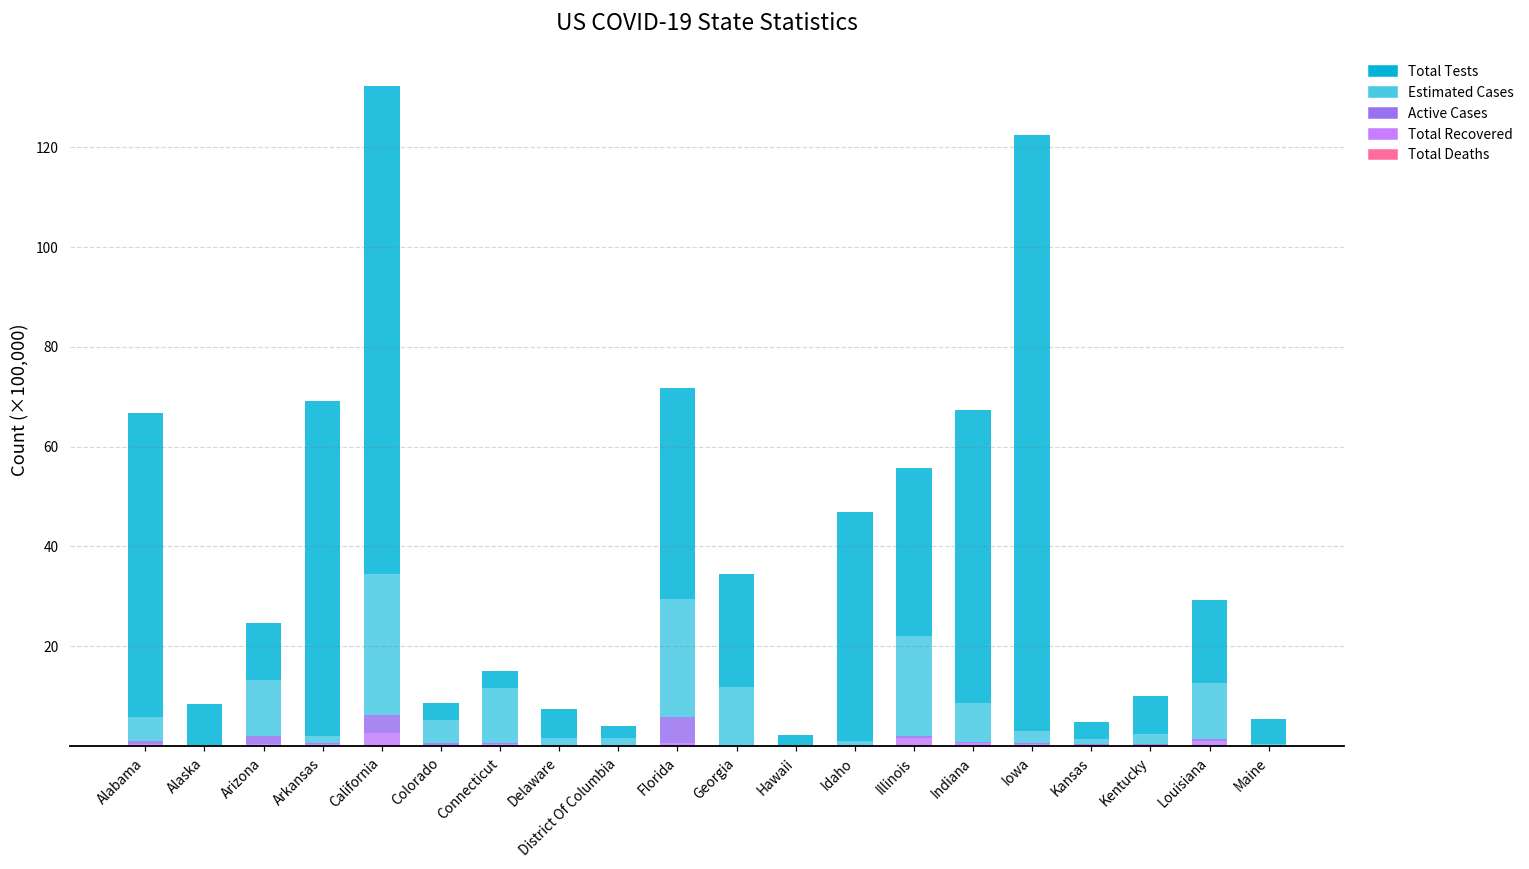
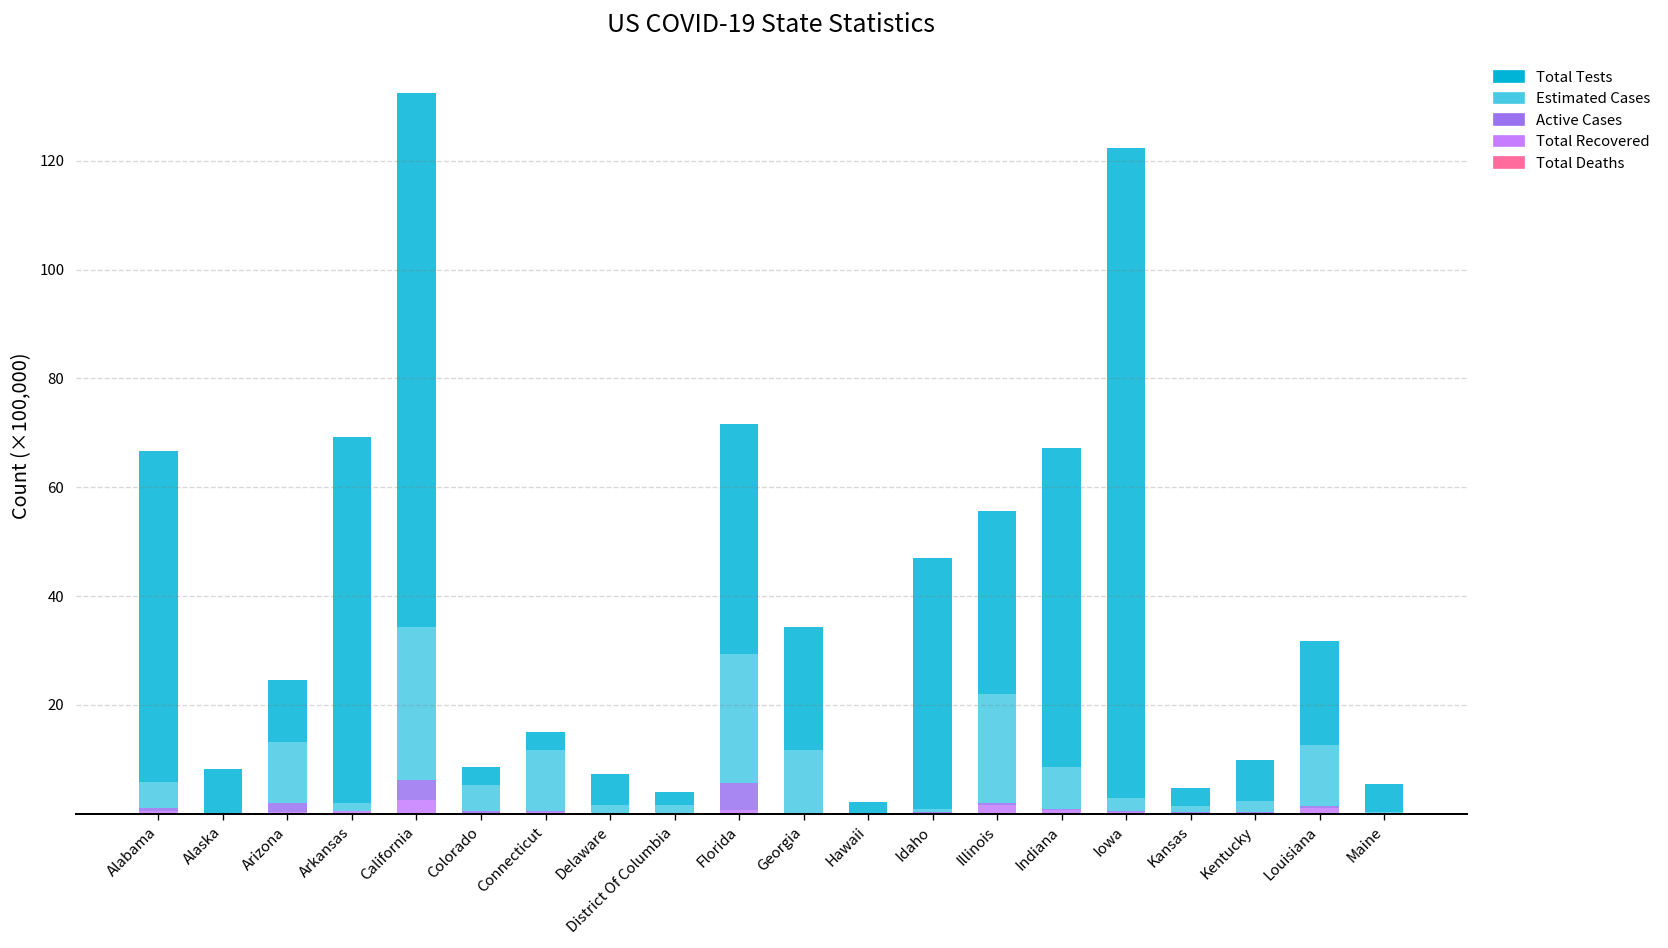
  {
    "Estimated Cases": {
      "Alabama": 5,
      "Arizona": 11,
      "Arkansas": 2,
      "California": 28,
      "Colorado": 5,
      "Connecticut": 11,
      "Delaware": 1,
      "District Of Columbia": 1,
      "Florida": 24,
      "Georgia": 12,
      "Idaho": 1,
      "Illinois": 20,
      "Indiana": 8,
      "Iowa": 2,
      "Kansas": 1,
      "Kentucky": 2,
      "Louisiana": 11
    },
    "Total Tests": {
      "Alabama": 61,
      "Alaska": 8,
      "Arizona": 11,
      "Arkansas": 67,
      "California": 98,
      "Colorado": 3,
      "Connecticut": 3,
      "Delaware": 6,
      "District Of Columbia": 2,
      "Florida": 42,
      "Georgia": 23,
      "Hawaii": 2,
      "Idaho": 46,
      "Illinois": 34,
      "Indiana": 59,
      "Iowa": 119,
      "Kansas": 3,
      "Kentucky": 8,
-     "Louisiana": 17,
+     "Louisiana": 19,
      "Maine": 5
    }
  }
